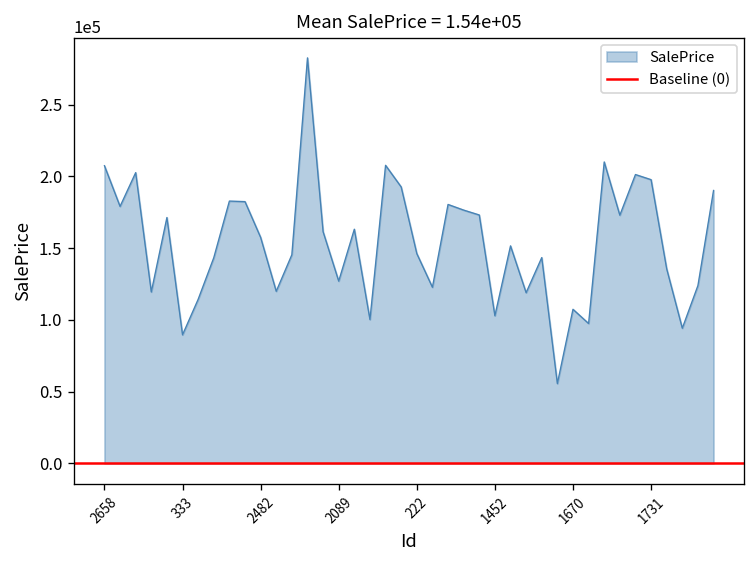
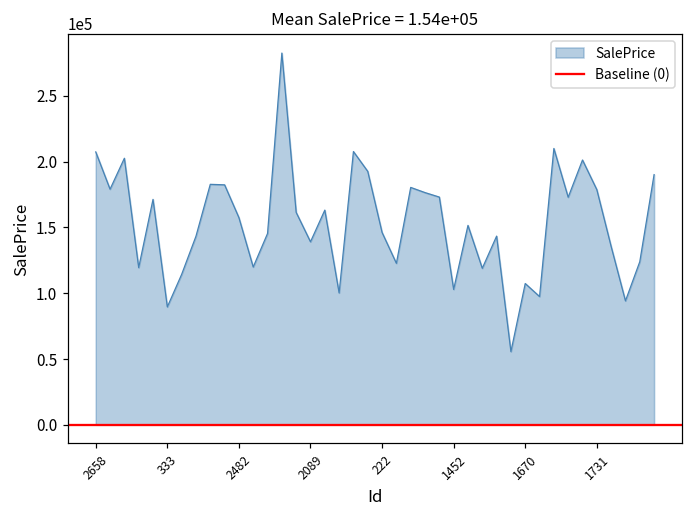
  {
    "2658": 207000,
    "333": 90000,
    "2482": 157000,
-   "2089": 127000,
+   "2089": 139000,
    "222": 146000,
    "1452": 103000,
    "1670": 107000,
-   "1731": 198000
+   "1731": 179000
  }
